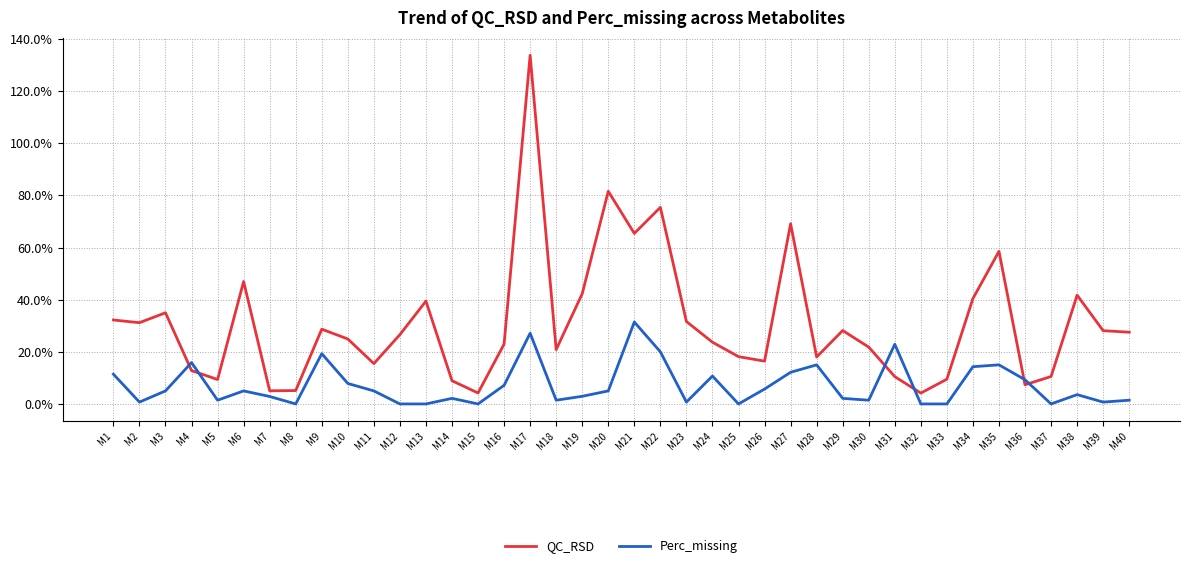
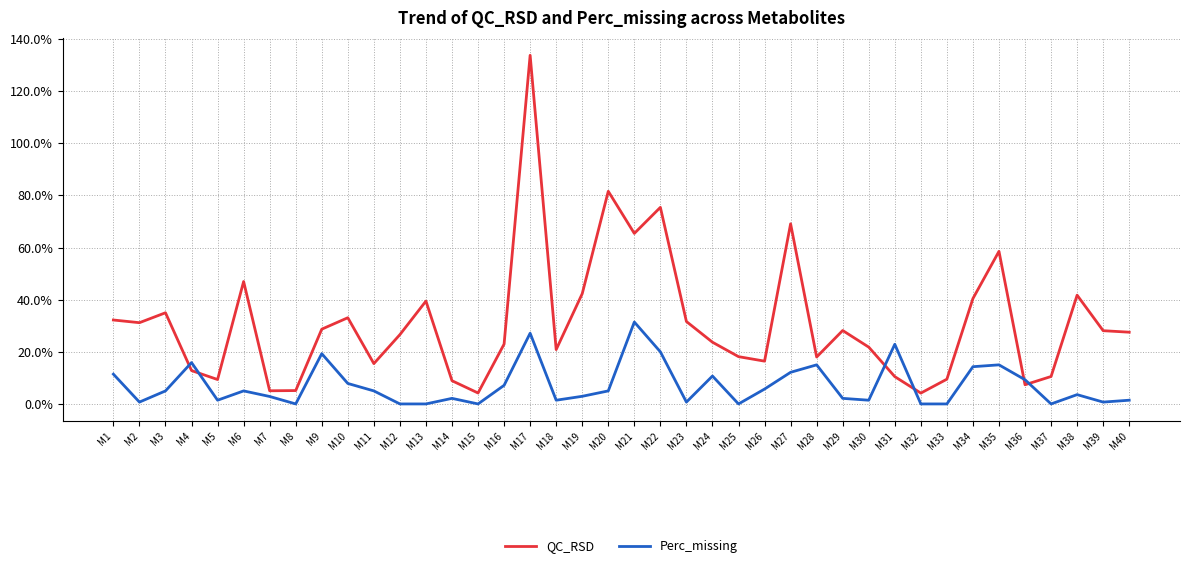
  {
    "QC_RSD": {
      "M1": "32%",
      "M2": "31%",
      "M3": "35%",
      "M4": "13%",
      "M5": "9%",
      "M6": "47%",
      "M7": "5%",
      "M8": "5%",
      "M9": "29%",
-     "M10": "25%",
+     "M10": "33%",
      "M11": "15%",
      "M12": "27%",
      "M13": "39%",
      "M14": "9%",
      "M15": "4%",
      "M16": "23%",
      "M17": "134%",
      "M18": "21%",
      "M19": "42%",
      "M20": "82%",
      "M21": "65%",
      "M22": "75%",
      "M23": "32%",
      "M24": "24%",
      "M25": "18%",
      "M26": "16%",
      "M27": "69%",
      "M28": "18%",
      "M29": "28%",
      "M30": "22%",
      "M31": "10%",
      "M32": "4%",
      "M33": "10%",
      "M34": "40%",
      "M35": "59%",
      "M36": "7%",
      "M37": "11%",
      "M38": "42%",
      "M39": "28%",
      "M40": "28%"
    },
    "Perc_missing": {
      "M1": "11%",
      "M2": "1%",
      "M3": "5%",
      "M4": "16%",
      "M5": "1%",
      "M6": "5%",
      "M7": "3%",
      "M8": "0%",
      "M9": "19%",
      "M10": "8%",
      "M11": "5%",
      "M12": "0%",
      "M13": "0%",
      "M14": "2%",
      "M15": "0%",
      "M16": "7%",
      "M17": "27%",
      "M18": "1%",
      "M19": "3%",
      "M20": "5%",
      "M21": "31%",
      "M22": "20%",
      "M23": "1%",
      "M24": "11%",
      "M25": "0%",
      "M26": "6%",
      "M27": "12%",
      "M28": "15%",
      "M29": "2%",
      "M30": "1%",
      "M31": "23%",
      "M32": "0%",
      "M33": "0%",
      "M34": "14%",
      "M35": "15%",
      "M36": "9%",
      "M37": "0%",
      "M38": "4%",
      "M39": "1%",
      "M40": "1%"
    }
  }
